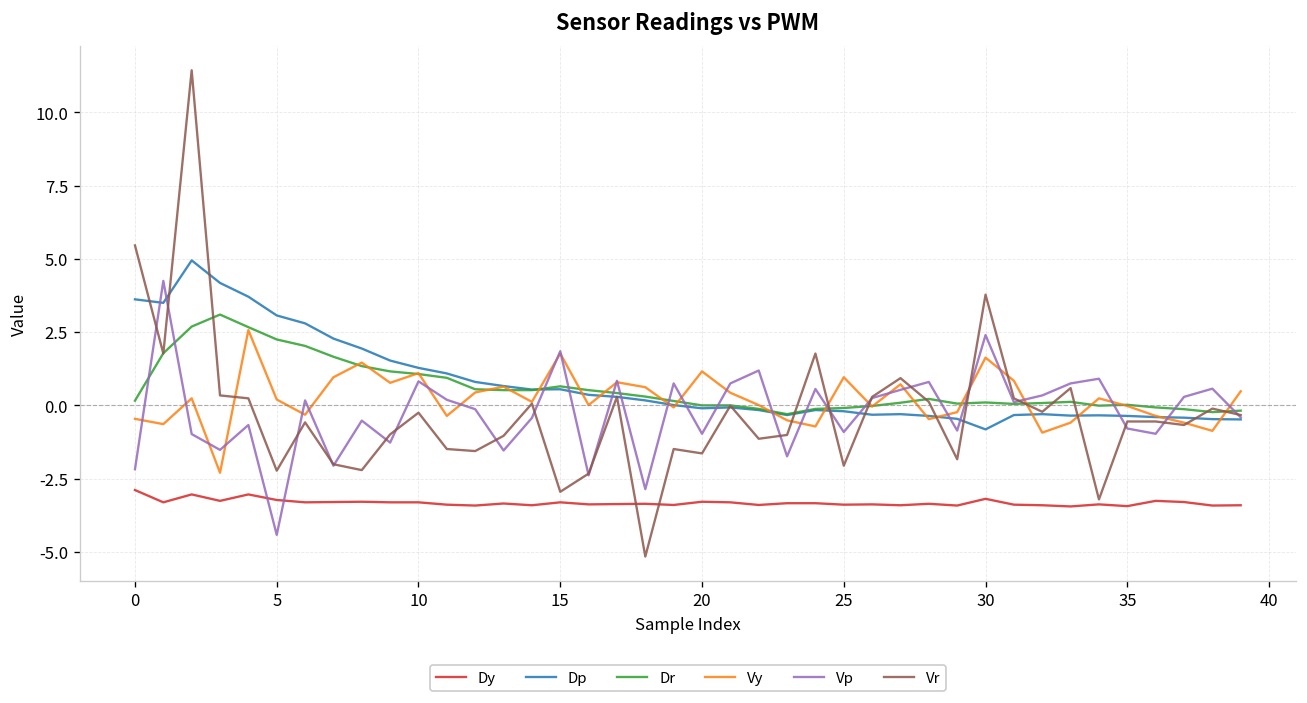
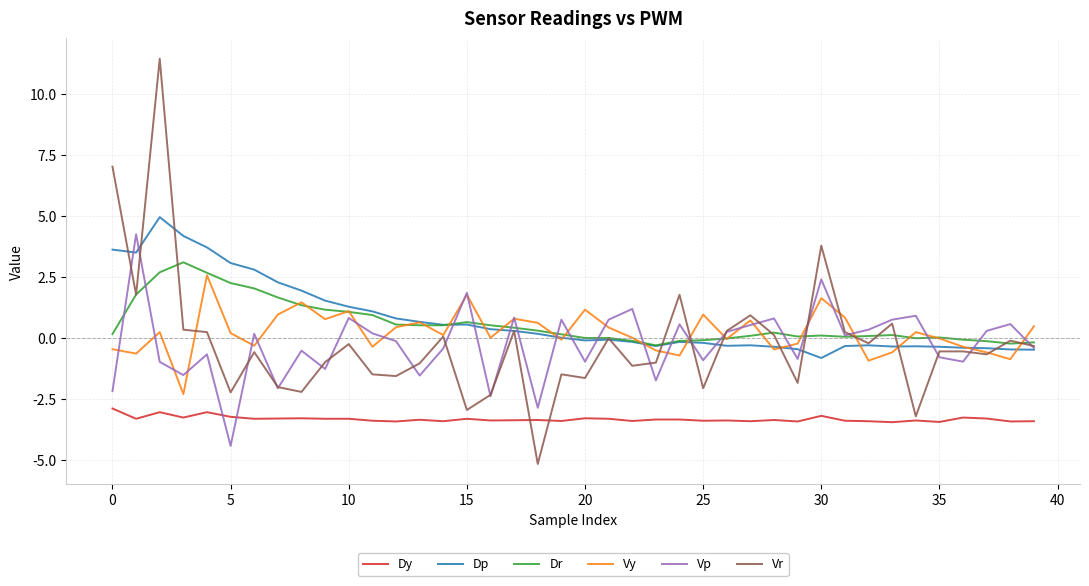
  {
    "Dy": {
      "0": -2.9,
      "5": -3.2,
      "10": -3.3,
      "15": -3.3,
      "20": -3.3,
      "25": -3.4,
      "30": -3.2,
      "35": -3.4
    },
    "Dp": {
      "0": 3.6,
      "5": 3.1,
      "10": 1.3,
      "25": -0.2,
      "30": -0.8,
      "35": -0.4
    },
    "Dr": {
      "0": 0.2,
      "5": 2.3,
      "25": -0.1,
      "30": 0.1
    },
    "Vy": {
      "0": -0.5,
      "5": 0.2,
      "20": 1.2,
      "25": 1.0,
      "30": 1.6
    },
    "Vp": {
      "0": -2.2,
      "5": -4.4,
      "10": 0.8,
      "20": -1.0,
      "25": -0.9,
      "30": 2.4,
      "35": -0.8
    },
    "Vr": {
-     "0": 5.5,
+     "0": 7.0,
      "5": -2.2,
      "10": -0.3,
      "15": -3.0,
      "20": -1.6,
      "25": -2.1,
      "30": 3.8,
      "35": -0.6
    }
  }
